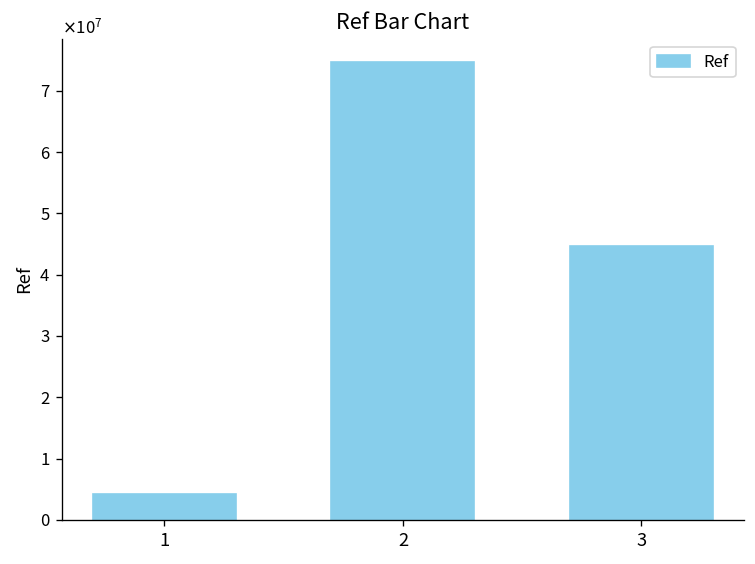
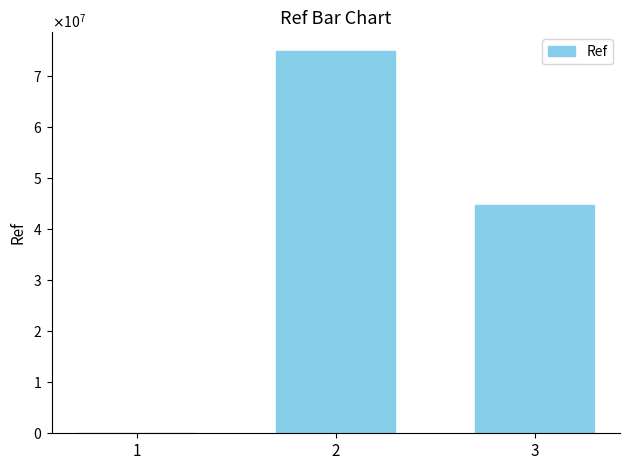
  {
-   "1": 4000000,
+   "1": 0,
    "2": 75000000,
    "3": 45000000
  }
